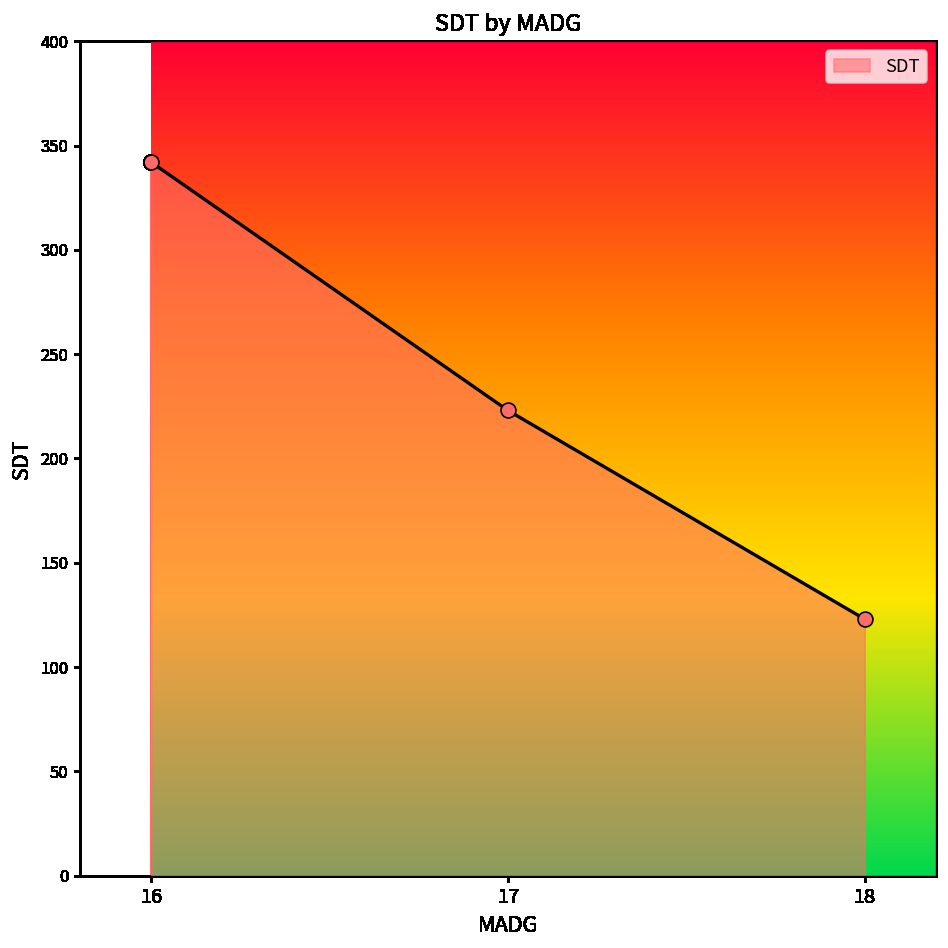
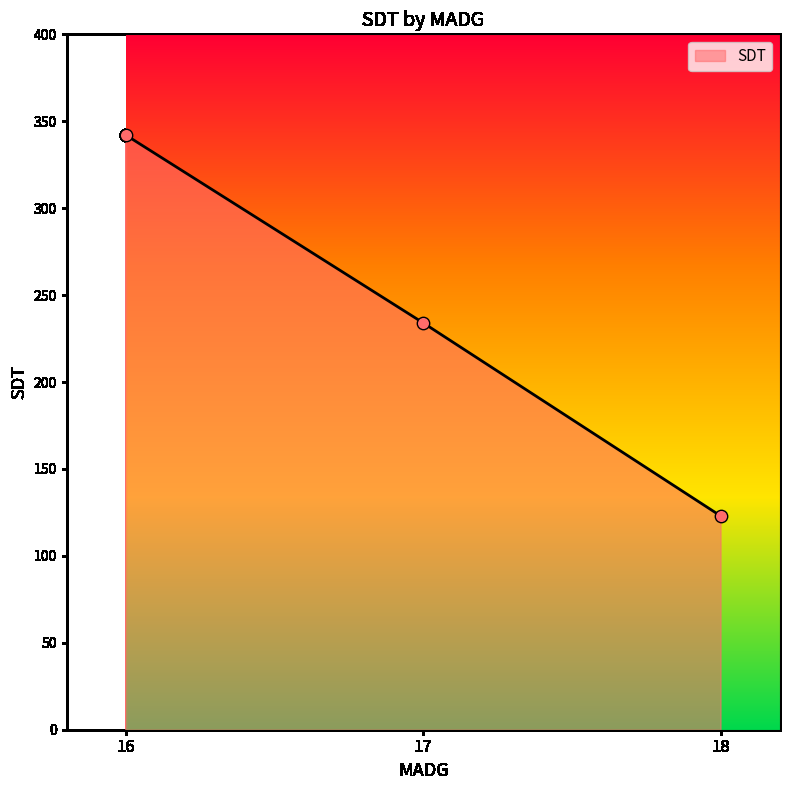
  {
    "16": 342,
-   "17": 223,
+   "17": 234,
    "18": 123
  }
